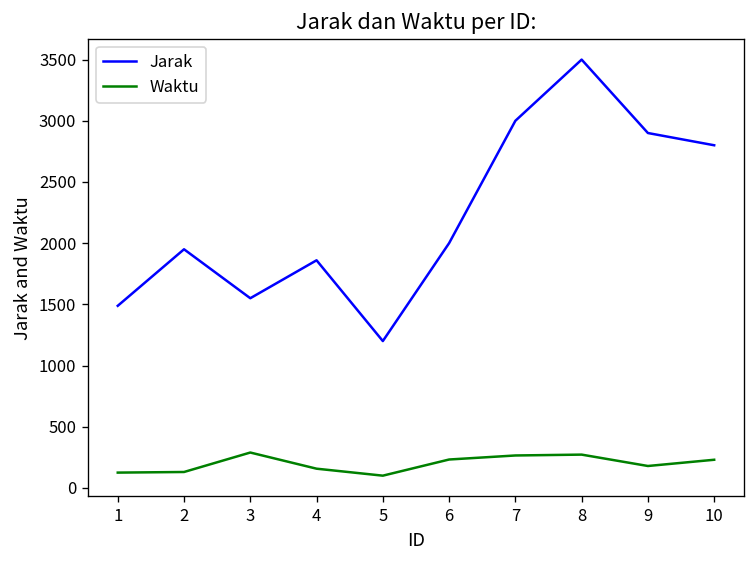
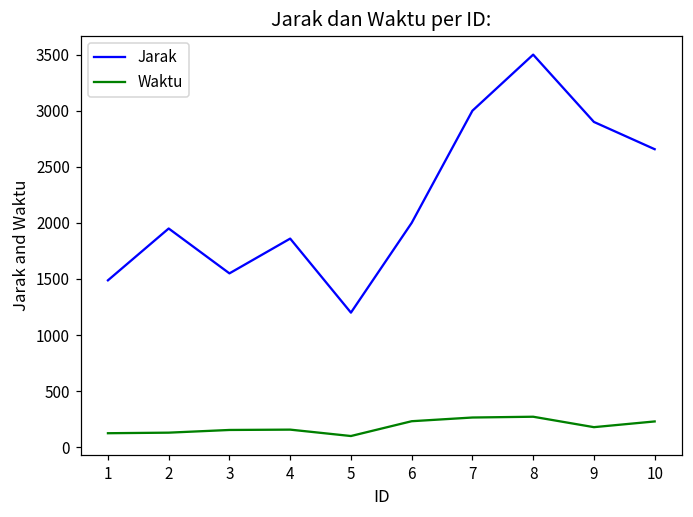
  {
    "Jarak": {
      "1": 1490,
      "2": 1950,
      "3": 1550,
      "4": 1860,
      "5": 1200,
      "6": 2000,
      "7": 3000,
      "8": 3500,
      "9": 2900,
-     "10": 2800
+     "10": 2660
    },
    "Waktu": {
      "1": 130,
      "2": 130,
-     "3": 290,
+     "3": 150,
      "4": 160,
      "5": 100,
      "6": 230,
      "7": 270,
      "8": 270,
      "9": 180,
      "10": 230
    }
  }
